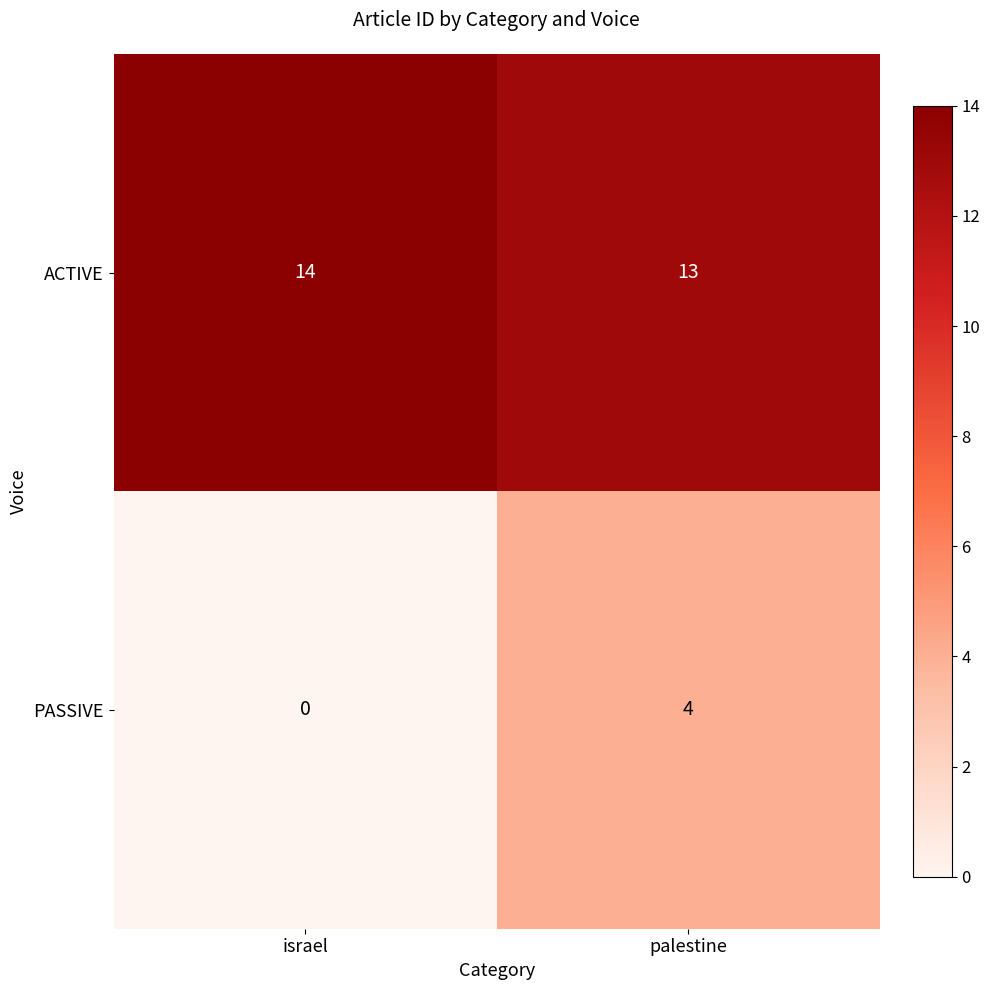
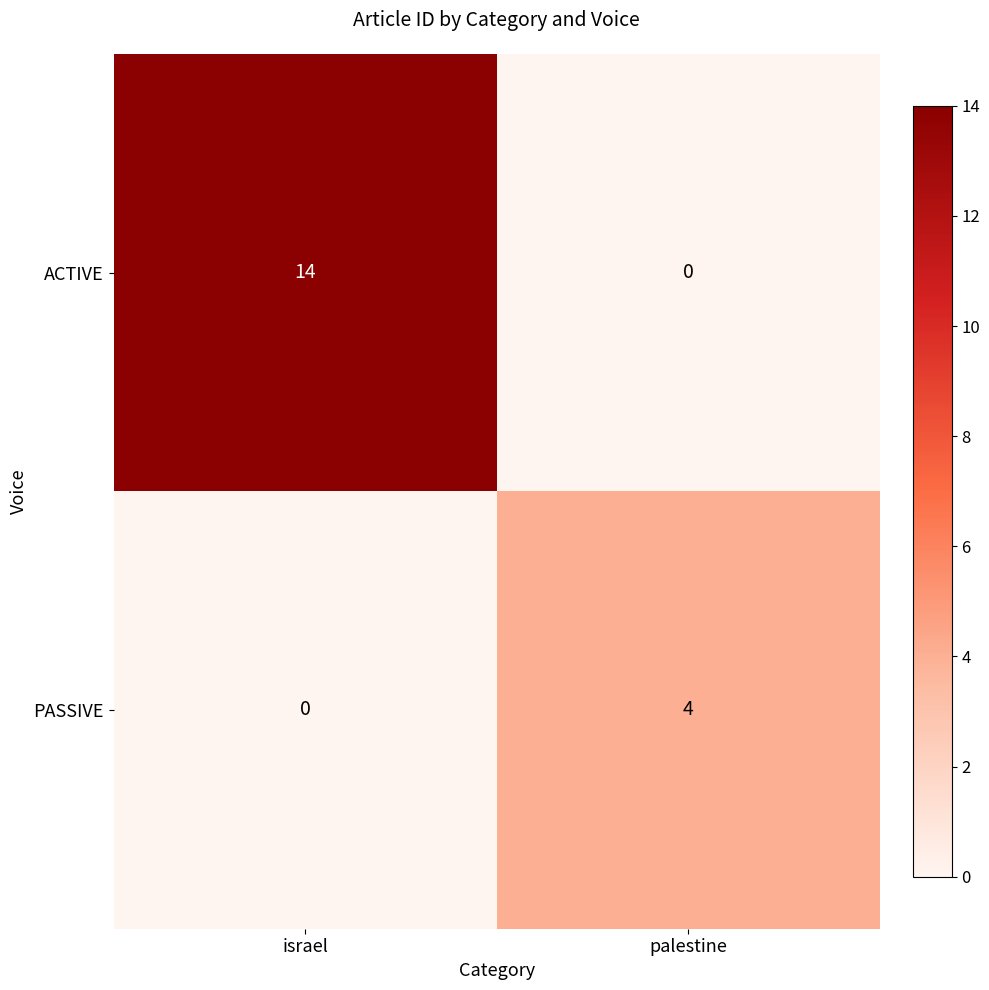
  {
    "ACTIVE": {
      "israel": 14,
-     "palestine": 13
+     "palestine": 0
    },
    "PASSIVE": {
      "israel": 0,
      "palestine": 4
    }
  }
